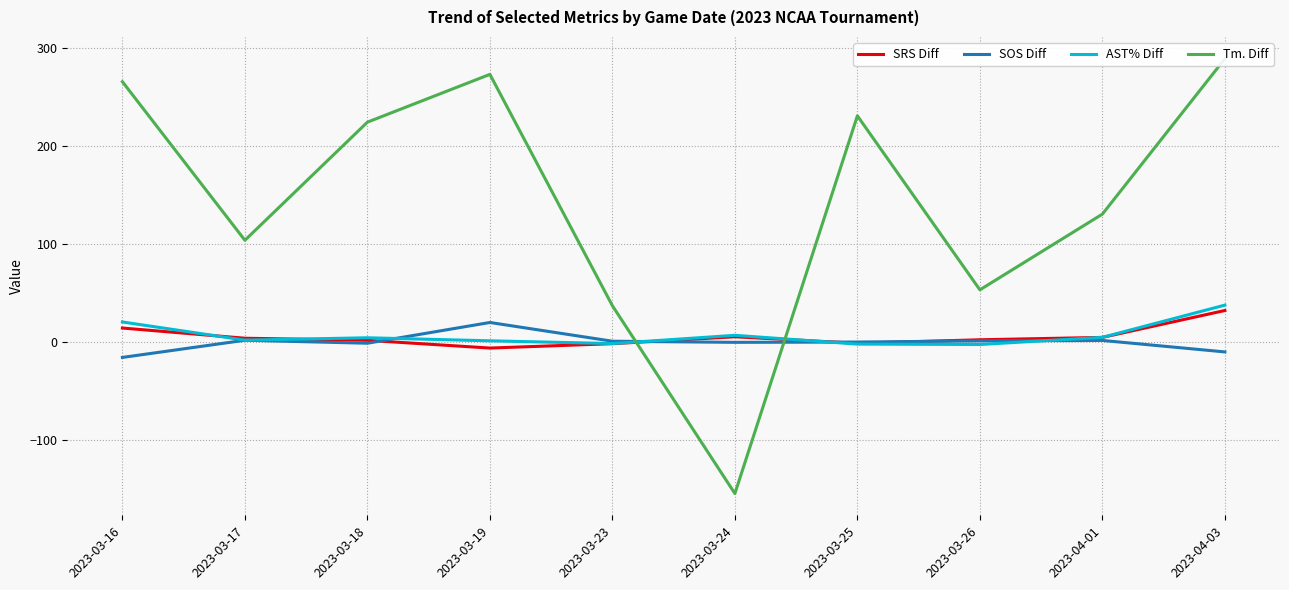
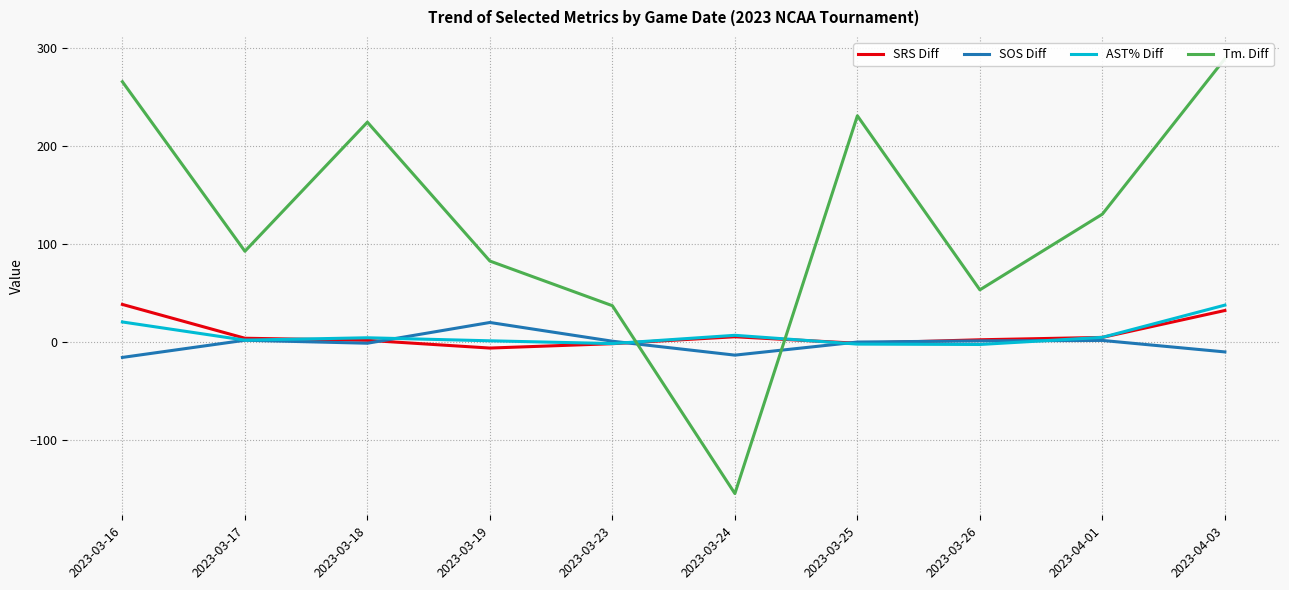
  {
    "SRS Diff": {
-     "2023-03-16": 10,
+     "2023-03-16": 40,
      "2023-03-19": -10,
      "2023-04-03": 30
    },
    "SOS Diff": {
      "2023-03-16": -20,
      "2023-03-18": 0,
      "2023-03-19": 20,
-     "2023-03-24": 0,
+     "2023-03-24": -10,
      "2023-04-01": 0,
      "2023-04-03": -10
    },
    "AST% Diff": {
      "2023-03-16": 20,
      "2023-03-19": 0,
      "2023-03-26": 0,
      "2023-04-03": 40
    },
    "Tm. Diff": {
      "2023-03-16": 270,
-     "2023-03-17": 100,
+     "2023-03-17": 90,
      "2023-03-18": 220,
-     "2023-03-19": 270,
+     "2023-03-19": 80,
      "2023-03-23": 40,
      "2023-03-24": -160,
      "2023-03-25": 230,
      "2023-03-26": 50,
      "2023-04-01": 130
    }
  }
